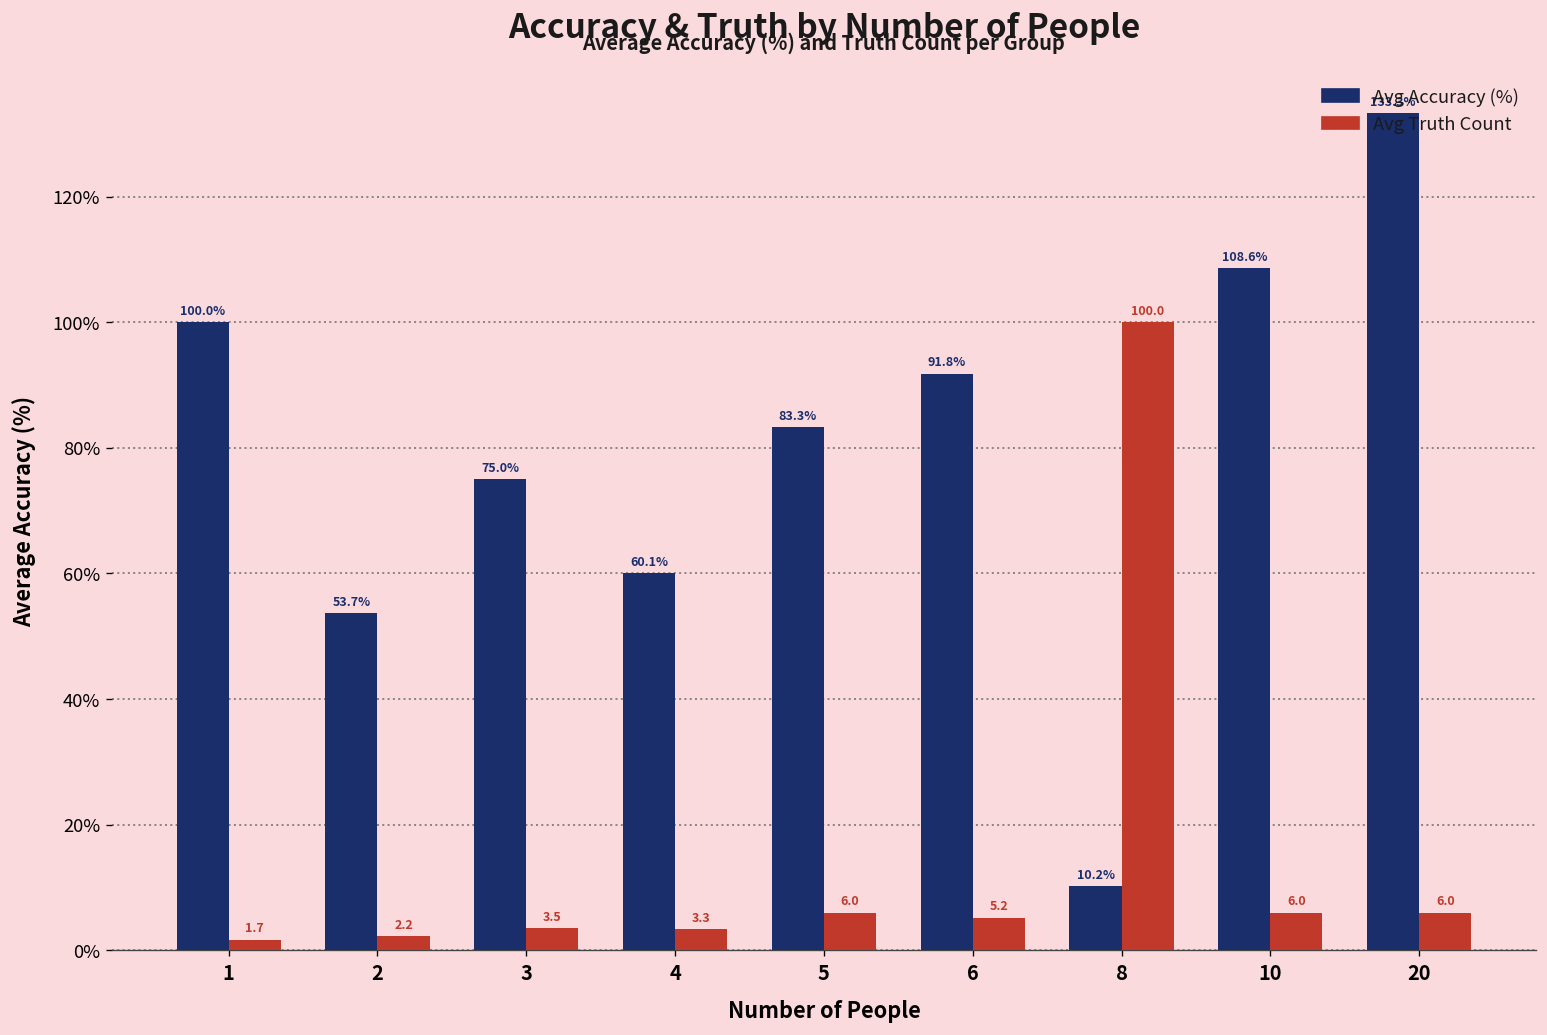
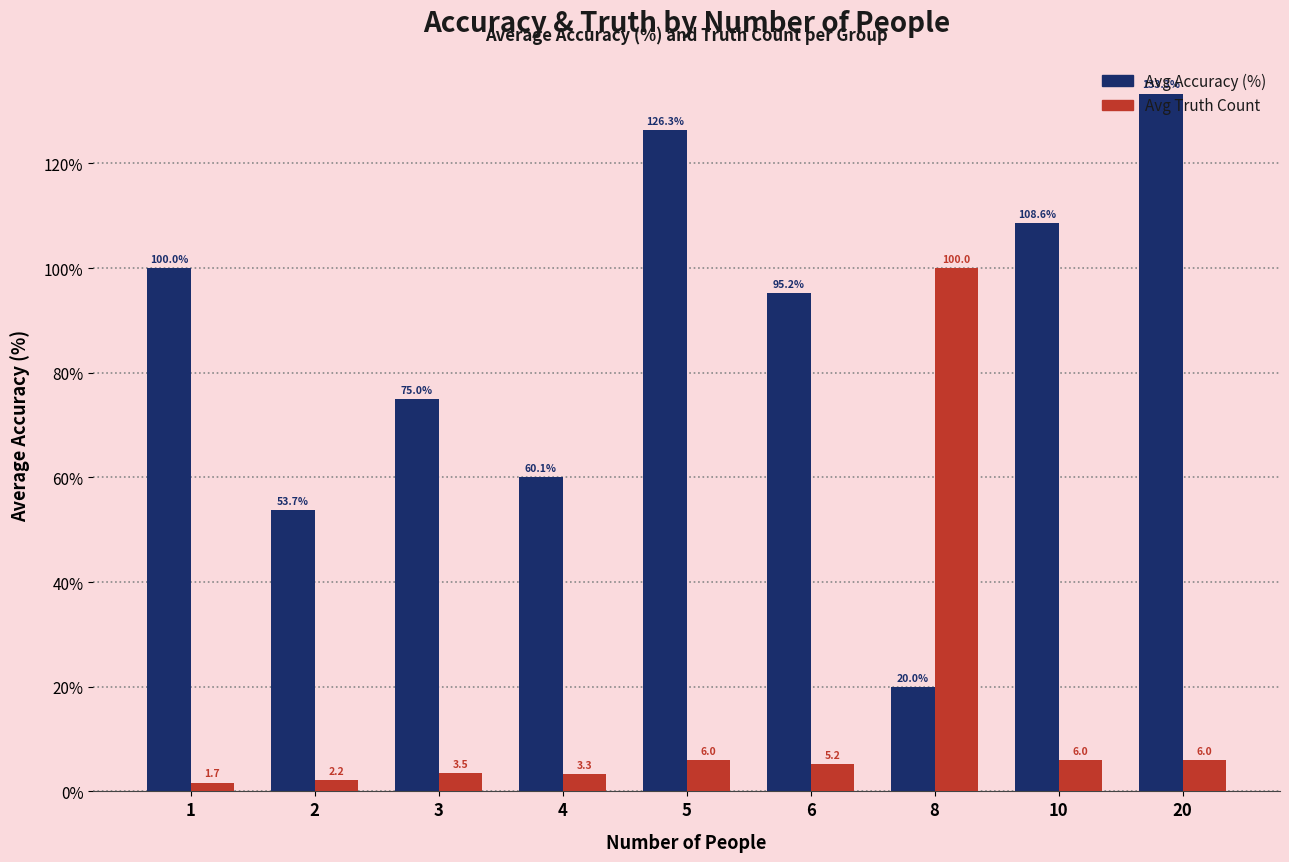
  {
    "Avg Accuracy (%)": {
      "1": "100.0%",
      "2": "53.7%",
      "3": "75.0%",
      "4": "60.1%",
-     "5": "83.3%",
-     "6": "91.8%",
-     "8": "10.2%",
+     "5": "126.3%",
+     "6": "95.2%",
+     "8": "20.0%",
      "10": "108.6%",
      "20": "133.3%"
    }
  }
